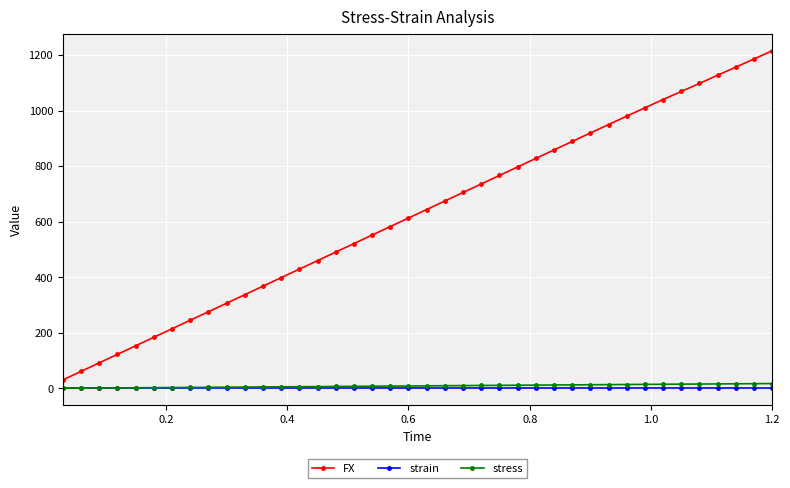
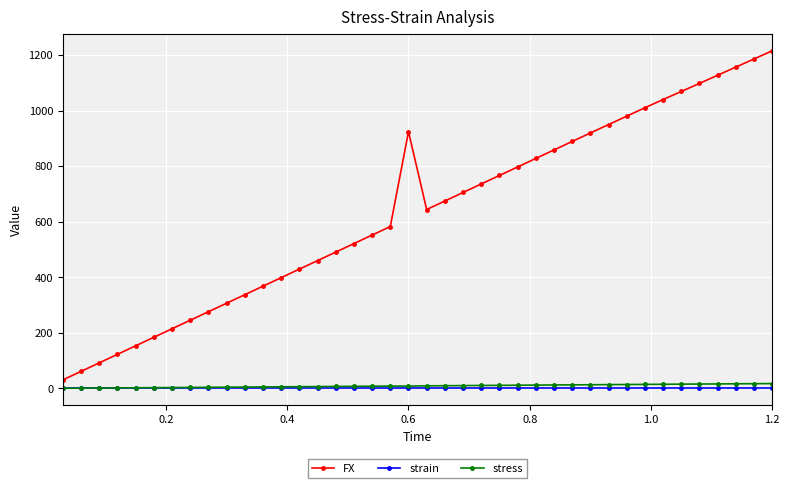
  {
    "FX": {
-     "0.6": 610,
+     "0.6": 920,
      "1.2": 1220
    },
    "strain": {
      "1.2": 0
    },
    "stress": {
      "1.2": 20
    }
  }
